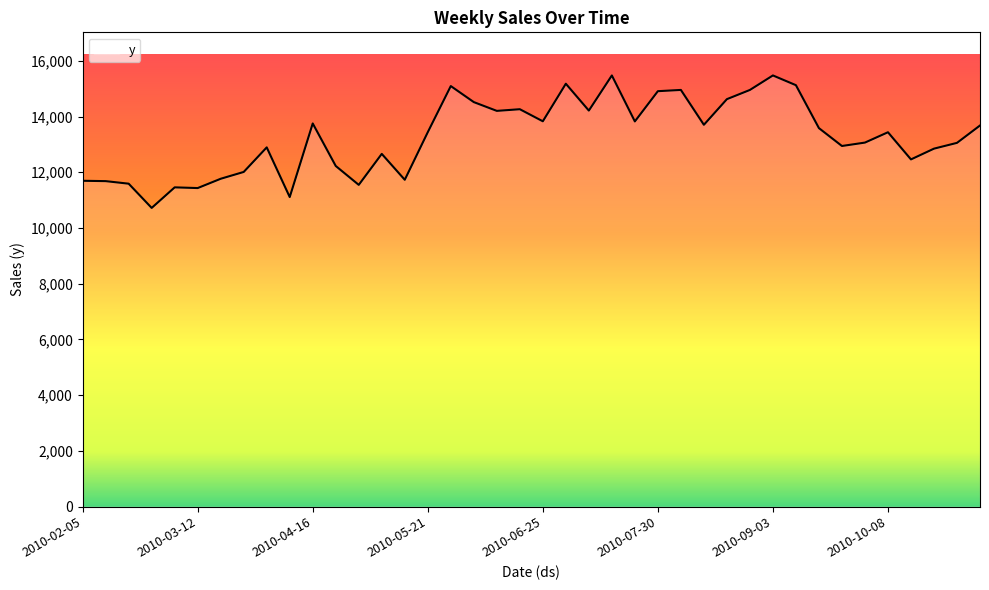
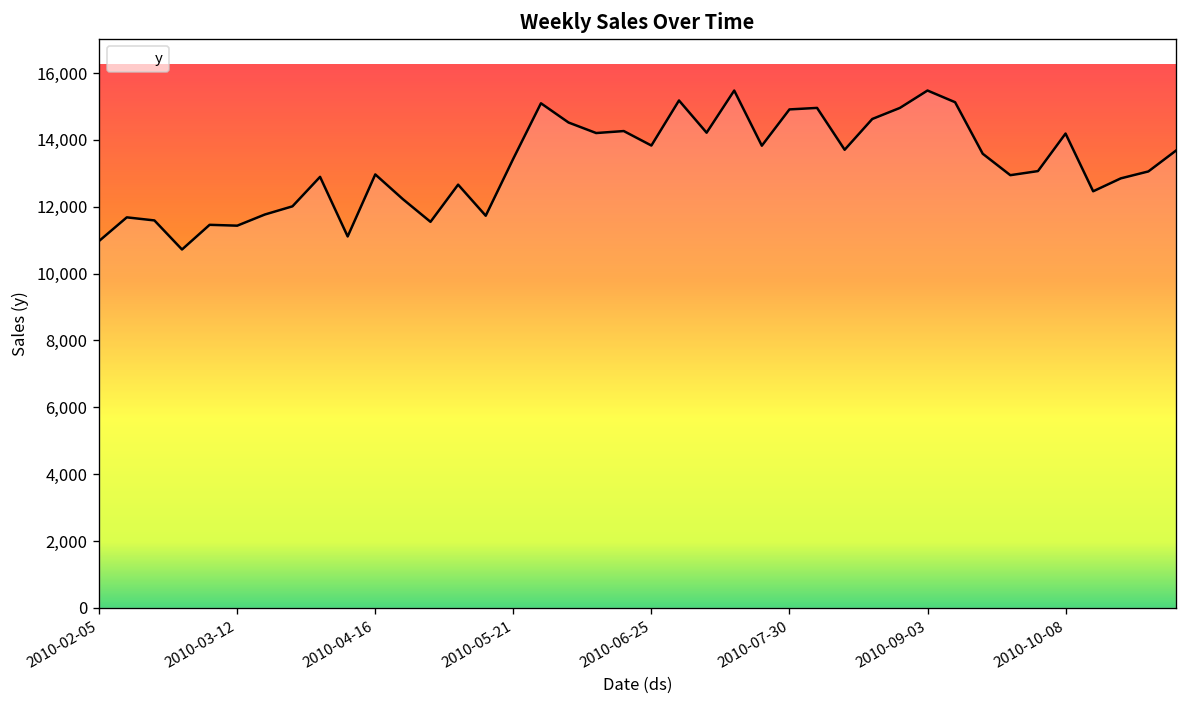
  {
-   "2010-02-05": "11,700",
+   "2010-02-05": "11,000",
    "2010-03-12": "11,400",
-   "2010-04-16": "13,800",
+   "2010-04-16": "13,000",
    "2010-05-21": "13,400",
    "2010-06-25": "13,800",
    "2010-07-30": "14,900",
    "2010-09-03": "15,500",
-   "2010-10-08": "13,400"
+   "2010-10-08": "14,200"
  }
